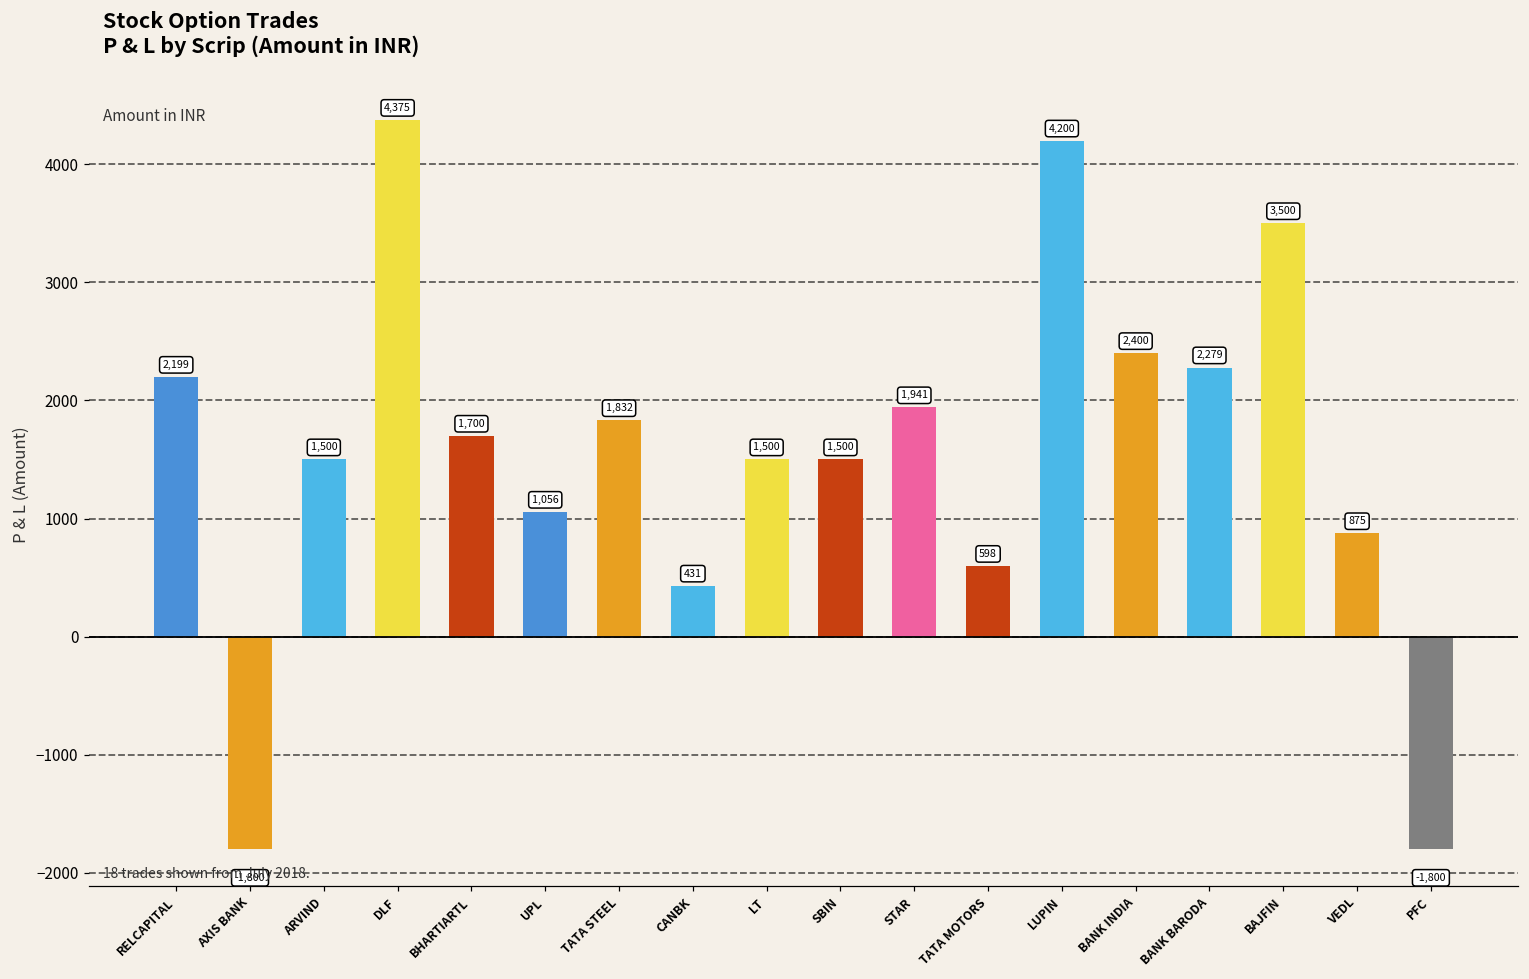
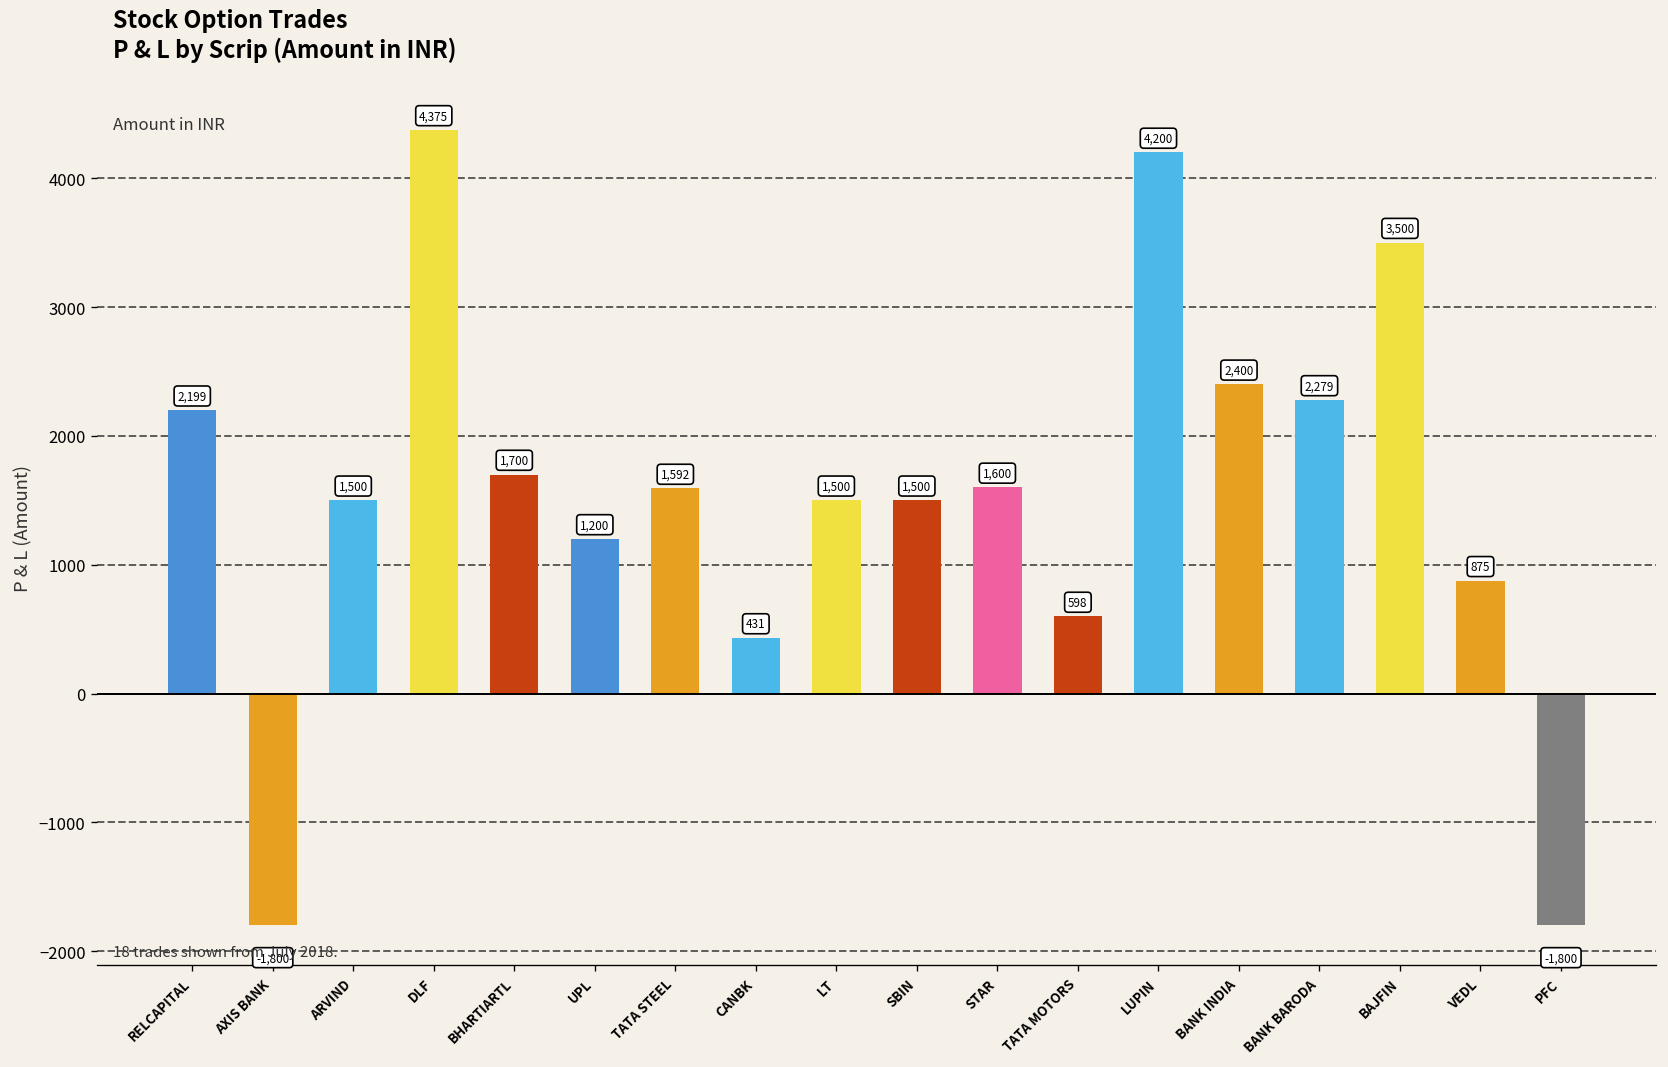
  {
-   "UPL": "1,056",
-   "TATA STEEL": "1,832",
-   "STAR": "1,941"
+   "UPL": "1,200",
+   "TATA STEEL": "1,592",
+   "STAR": "1,600"
  }
